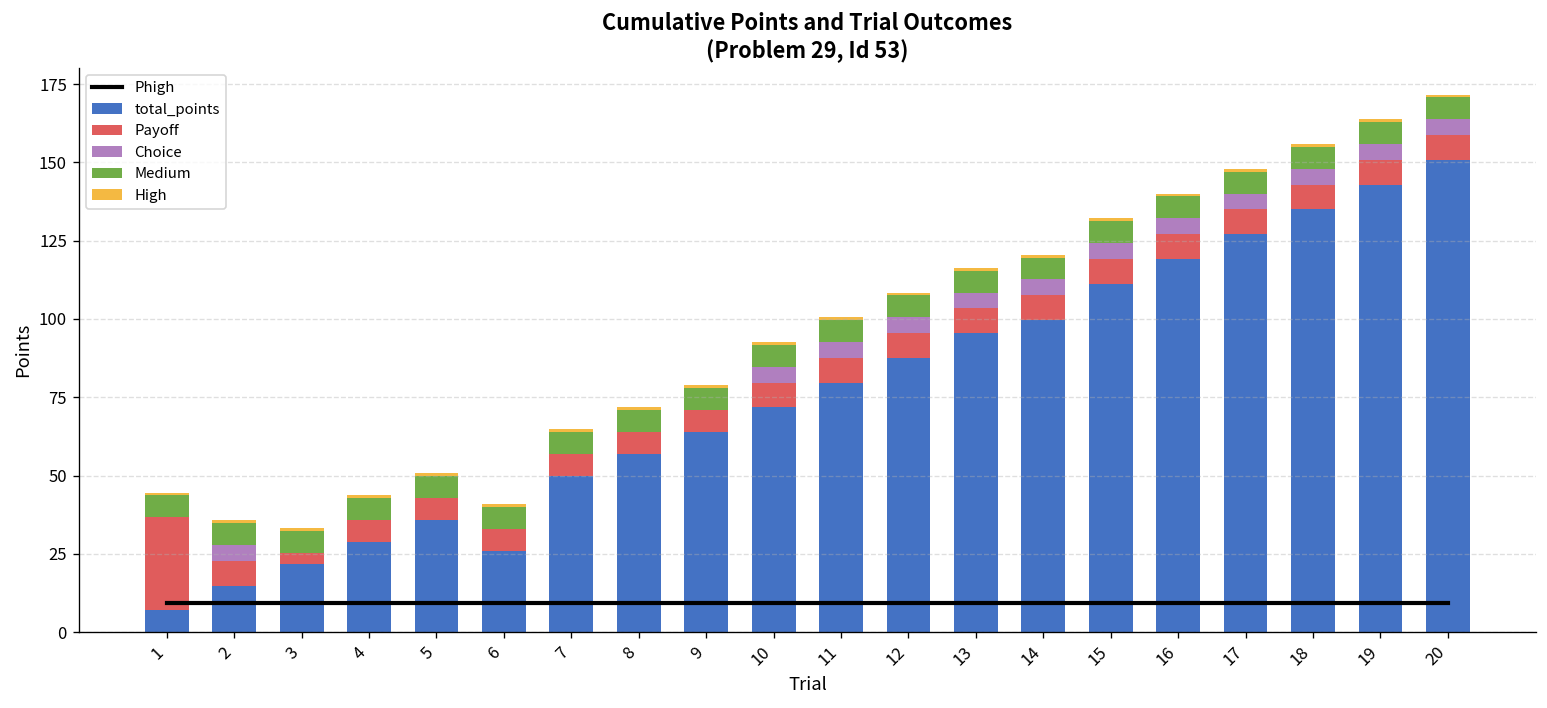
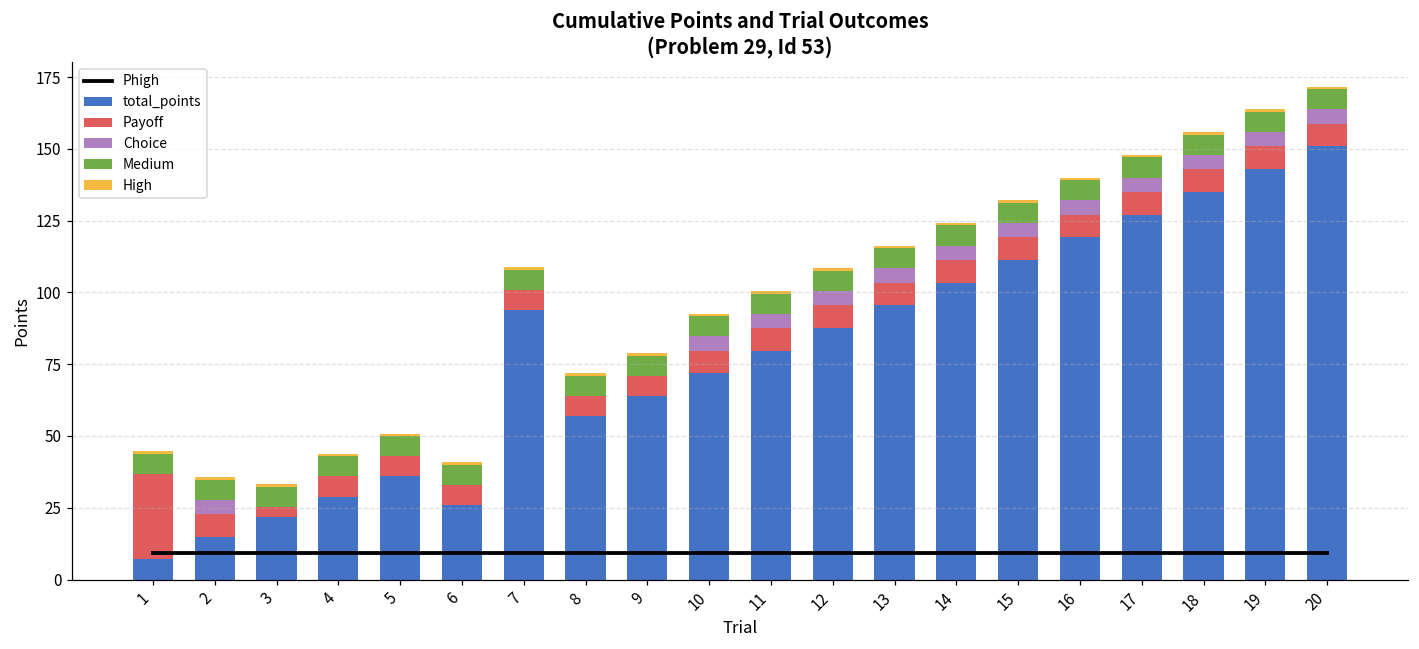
  {
    "Phigh": {
      "1": 9,
      "2": 9,
      "3": 9,
      "4": 9,
      "5": 9,
      "6": 9,
      "7": 9,
      "8": 9,
      "9": 9,
      "10": 9,
      "11": 9,
      "12": 9,
      "13": 9,
      "14": 9,
      "15": 9,
      "16": 9,
      "17": 9,
      "18": 9,
      "19": 9,
      "20": 9
    },
    "total_points": {
      "1": 7,
      "2": 15,
      "3": 22,
      "4": 29,
      "5": 36,
      "6": 26,
-     "7": 50,
+     "7": 94,
      "8": 57,
      "9": 64,
      "10": 72,
      "11": 80,
      "12": 88,
      "13": 96,
-     "14": 100,
+     "14": 103,
      "15": 111,
      "16": 119,
      "17": 127,
      "18": 135,
      "19": 143,
      "20": 151
    },
    "Payoff": {
      "1": 30,
      "2": 8,
      "3": 3,
      "4": 7,
      "5": 7,
      "6": 7,
      "7": 7,
      "8": 7,
      "9": 7,
      "10": 8,
      "11": 8,
      "12": 8,
      "13": 8,
      "14": 8,
      "15": 8,
      "16": 8,
      "17": 8,
      "18": 8,
      "19": 8,
      "20": 8
    },
    "Choice": {
      "1": 0,
      "2": 5,
      "3": 0,
      "4": 0,
      "5": 0,
      "6": 0,
      "7": 0,
      "8": 0,
      "9": 0,
      "10": 5,
      "11": 5,
      "12": 5,
      "13": 5,
      "14": 5,
      "15": 5,
      "16": 5,
      "17": 5,
      "18": 5,
      "19": 5,
      "20": 5
    },
    "Medium": {
      "1": 7,
      "2": 7,
      "3": 7,
      "4": 7,
      "5": 7,
      "6": 7,
      "7": 7,
      "8": 7,
      "9": 7,
      "10": 7,
      "11": 7,
      "12": 7,
      "13": 7,
      "14": 7,
      "15": 7,
      "16": 7,
      "17": 7,
      "18": 7,
      "19": 7,
      "20": 7
    }
  }
